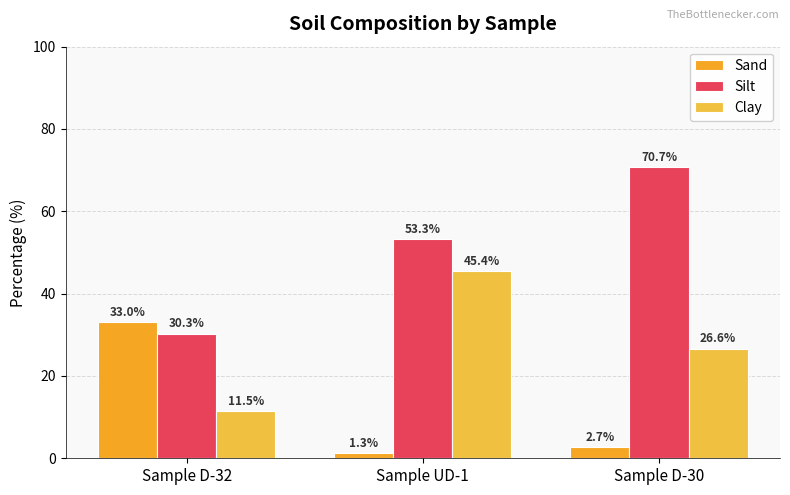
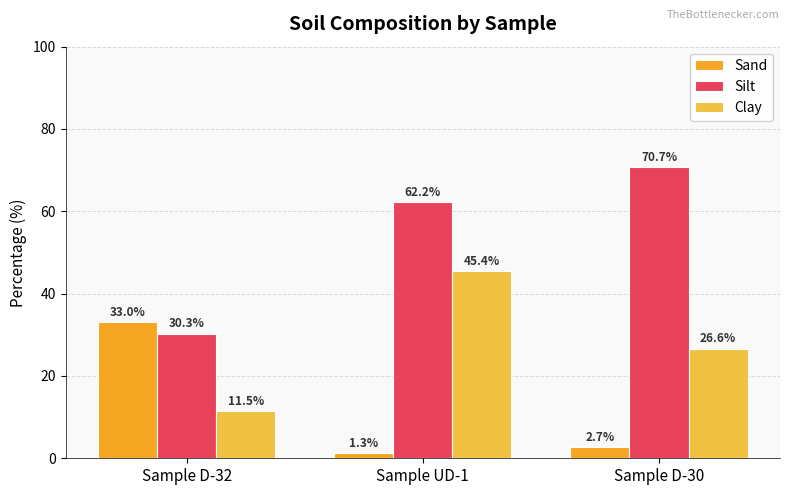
  {
    "Silt": {
      "Sample D-32": "30.3%",
-     "Sample UD-1": "53.3%",
+     "Sample UD-1": "62.2%",
      "Sample D-30": "70.7%"
    }
  }
